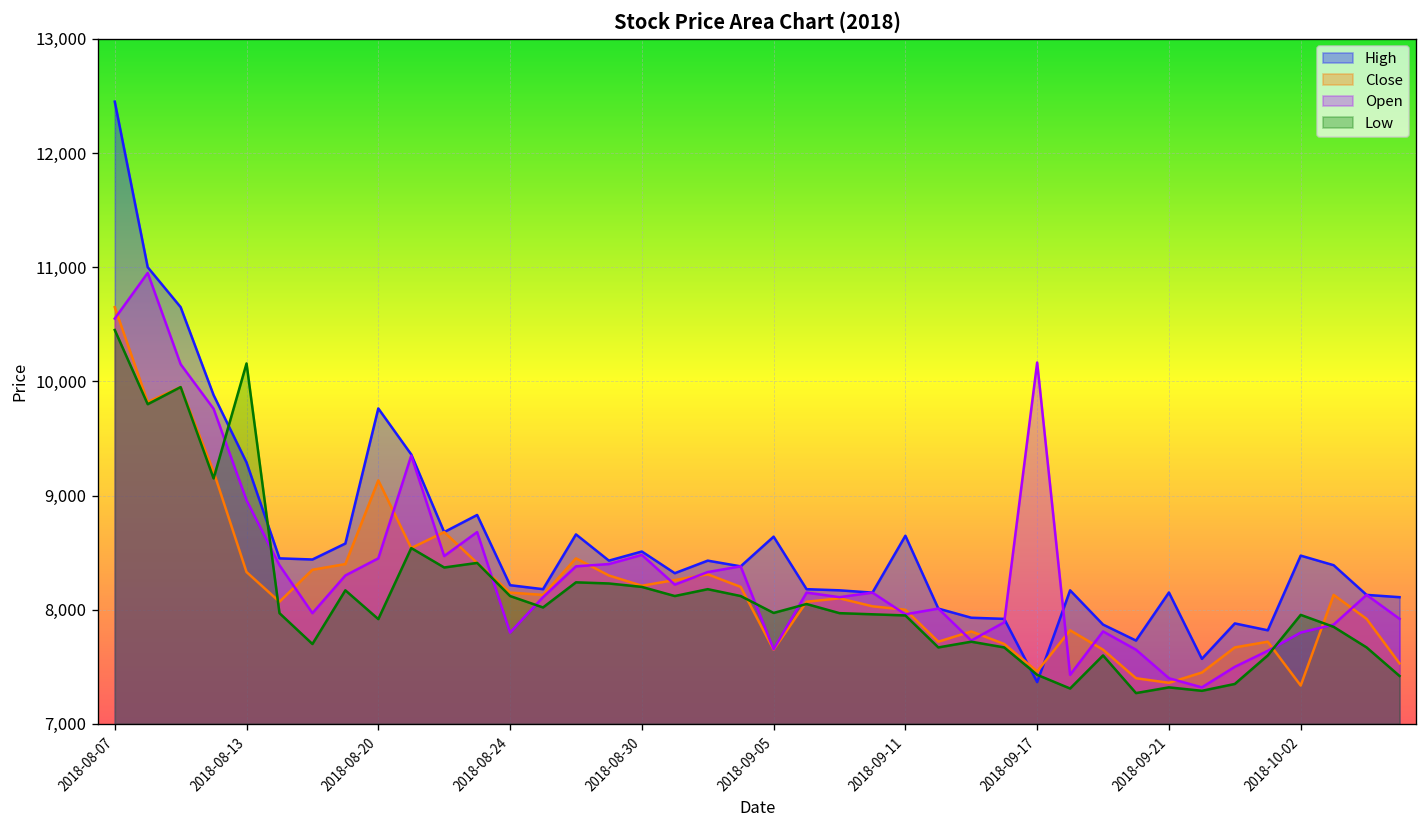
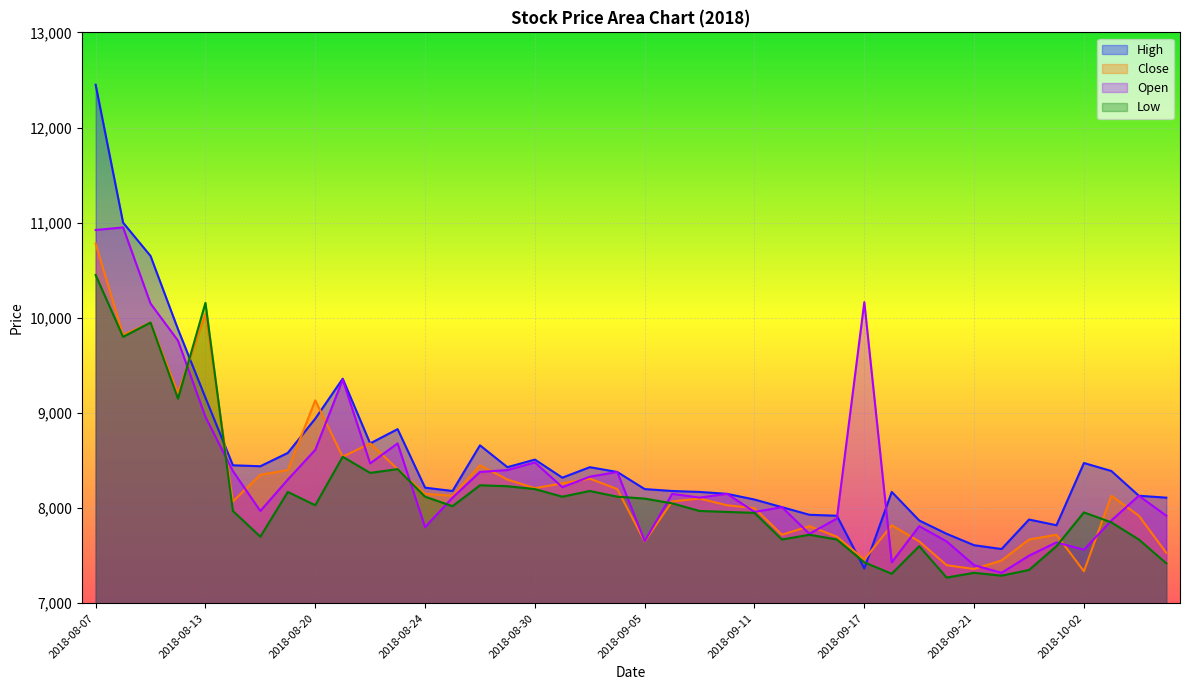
  {
    "High": {
      "2018-08-07": "12,500",
-     "2018-08-13": "9,300",
-     "2018-08-20": "9,800",
+     "2018-08-13": "9,200",
+     "2018-08-20": "8,900",
      "2018-08-24": "8,200",
      "2018-08-30": "8,500",
-     "2018-09-05": "8,600",
-     "2018-09-11": "8,600",
+     "2018-09-05": "8,200",
+     "2018-09-11": "8,100",
      "2018-09-17": "7,400",
-     "2018-09-21": "8,200",
+     "2018-09-21": "7,600",
      "2018-10-02": "8,500"
    },
    "Close": {
-     "2018-08-07": "10,700",
-     "2018-08-13": "8,300",
+     "2018-08-07": "10,800",
+     "2018-08-13": "10,000",
      "2018-08-20": "9,100",
      "2018-08-24": "8,200",
      "2018-09-11": "8,000",
      "2018-09-17": "7,500",
      "2018-09-21": "7,400",
      "2018-10-02": "7,300"
    },
    "Open": {
-     "2018-08-07": "10,600",
+     "2018-08-07": "10,900",
      "2018-08-13": "9,000",
-     "2018-08-20": "8,500",
+     "2018-08-20": "8,600",
      "2018-08-24": "7,800",
      "2018-08-30": "8,500",
      "2018-09-17": "10,200",
      "2018-09-21": "7,400",
-     "2018-10-02": "7,800"
+     "2018-10-02": "7,600"
    },
    "Low": {
      "2018-08-07": "10,500",
      "2018-08-13": "10,200",
-     "2018-08-20": "7,900",
+     "2018-08-20": "8,000",
      "2018-08-24": "8,100",
-     "2018-09-05": "8,000",
+     "2018-09-05": "8,100",
      "2018-09-17": "7,400",
      "2018-09-21": "7,300",
      "2018-10-02": "8,000"
    }
  }
